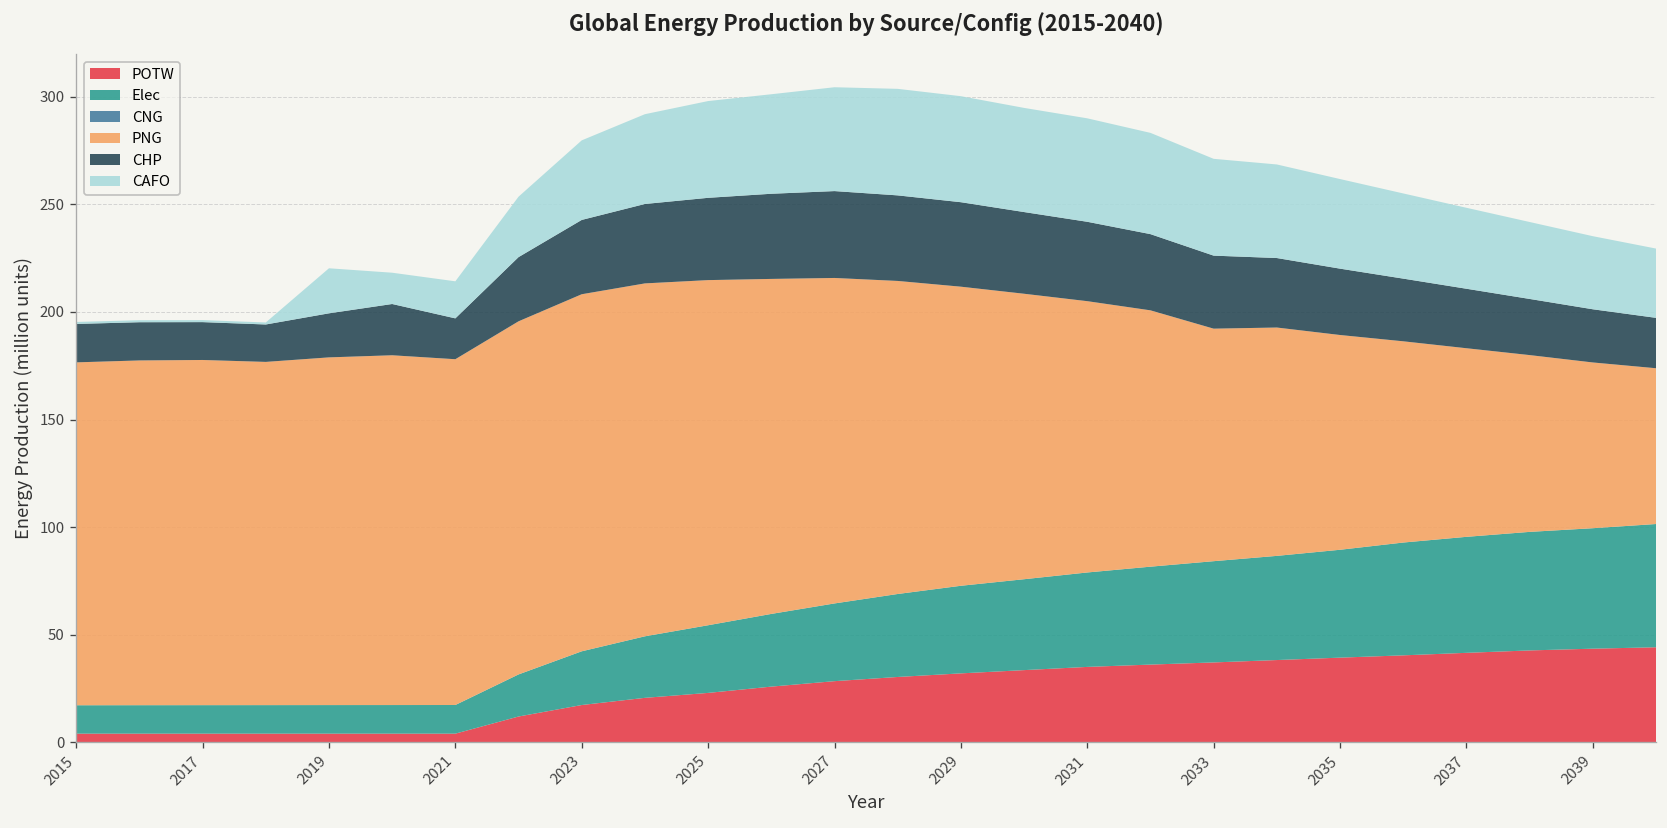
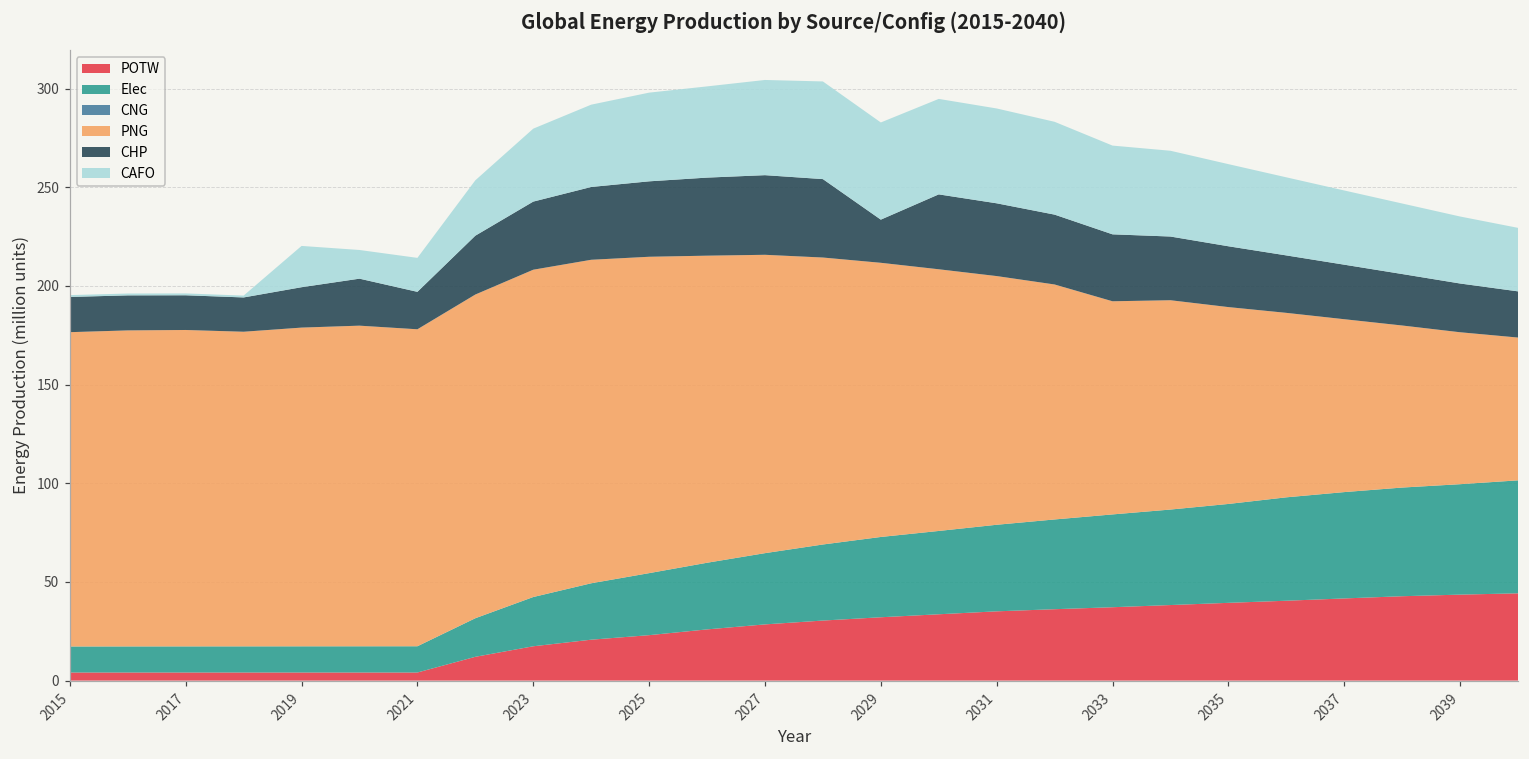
  {
    "POTW": {
      "2015": 4,
      "2017": 4,
      "2019": 4,
      "2021": 4,
      "2023": 17,
      "2025": 23,
      "2027": 28,
      "2029": 32,
      "2031": 35,
      "2033": 37,
      "2035": 39,
      "2037": 42,
      "2039": 44
    },
    "PNG": {
      "2015": 159,
      "2017": 160,
      "2019": 162,
      "2021": 161,
      "2023": 166,
      "2025": 160,
      "2027": 151,
      "2029": 139,
      "2031": 126,
      "2033": 108,
      "2035": 100,
      "2037": 88,
      "2039": 77
    },
    "CHP": {
      "2019": 20,
      "2021": 19,
      "2023": 35,
      "2025": 38,
      "2027": 40,
-     "2029": 39,
+     "2029": 22,
      "2031": 37,
      "2033": 34,
      "2035": 31,
      "2037": 28,
      "2039": 25
    },
    "CAFO": {
      "2019": 21,
      "2021": 17,
      "2023": 37,
      "2025": 45,
      "2027": 48,
      "2029": 49,
      "2031": 48,
      "2033": 45,
      "2035": 42,
      "2037": 38,
      "2039": 34
    }
  }
